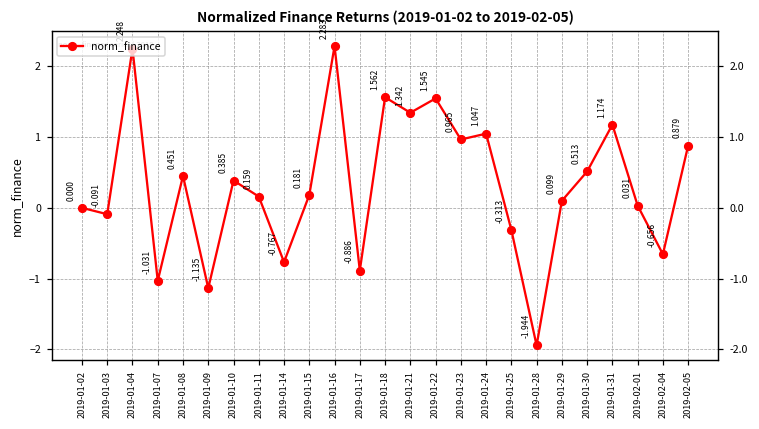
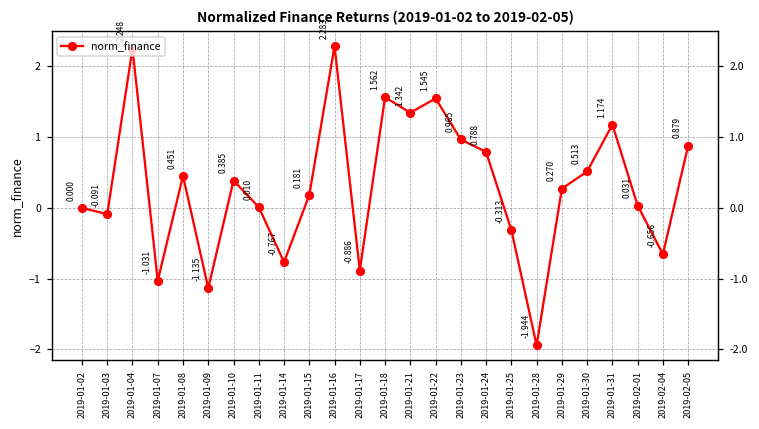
  {
    "2019-01-02": 0.000,
    "2019-01-03": -0.091,
    "2019-01-07": -1.031,
    "2019-01-08": 0.451,
    "2019-01-09": -1.135,
    "2019-01-10": 0.385,
-   "2019-01-11": 0.159,
+   "2019-01-11": 0.010,
    "2019-01-14": -0.767,
    "2019-01-15": 0.181,
    "2019-01-16": 2.283,
    "2019-01-17": -0.886,
    "2019-01-18": 1.562,
    "2019-01-21": 1.342,
    "2019-01-22": 1.545,
    "2019-01-23": 0.965,
-   "2019-01-24": 1.047,
+   "2019-01-24": 0.788,
    "2019-01-25": -0.313,
    "2019-01-28": -1.944,
-   "2019-01-29": 0.099,
+   "2019-01-29": 0.270,
    "2019-01-30": 0.513,
    "2019-01-31": 1.174,
    "2019-02-01": 0.031,
    "2019-02-04": -0.656,
    "2019-02-05": 0.879
  }
